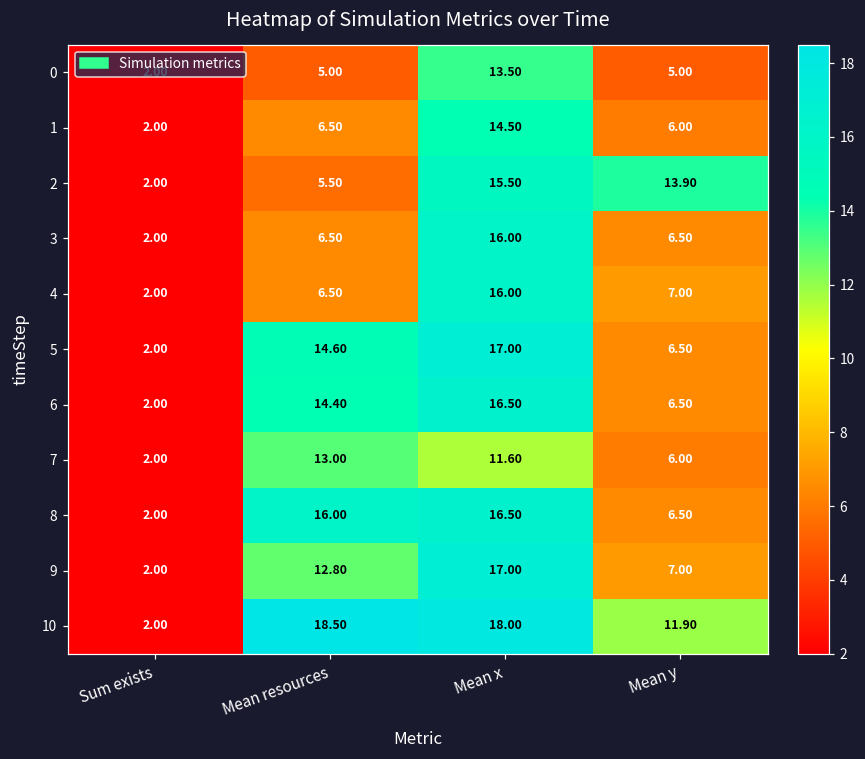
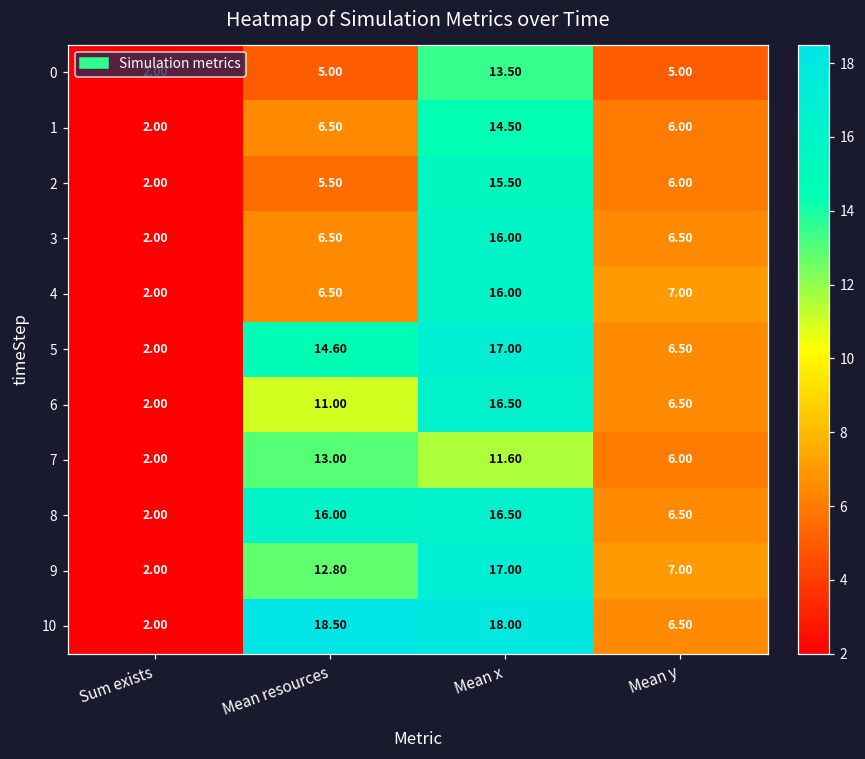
  {
    "0": {
      "Mean resources": 5.00,
      "Mean x": 13.50,
      "Mean y": 5.00
    },
    "1": {
      "Sum exists": 2.00,
      "Mean resources": 6.50,
      "Mean x": 14.50,
      "Mean y": 6.00
    },
    "2": {
      "Sum exists": 2.00,
      "Mean resources": 5.50,
      "Mean x": 15.50,
-     "Mean y": 13.90
+     "Mean y": 6.00
    },
    "3": {
      "Sum exists": 2.00,
      "Mean resources": 6.50,
      "Mean x": 16.00,
      "Mean y": 6.50
    },
    "4": {
      "Sum exists": 2.00,
      "Mean resources": 6.50,
      "Mean x": 16.00,
      "Mean y": 7.00
    },
    "5": {
      "Sum exists": 2.00,
      "Mean resources": 14.60,
      "Mean x": 17.00,
      "Mean y": 6.50
    },
    "6": {
      "Sum exists": 2.00,
-     "Mean resources": 14.40,
+     "Mean resources": 11.00,
      "Mean x": 16.50,
      "Mean y": 6.50
    },
    "7": {
      "Sum exists": 2.00,
      "Mean resources": 13.00,
      "Mean x": 11.60,
      "Mean y": 6.00
    },
    "8": {
      "Sum exists": 2.00,
      "Mean resources": 16.00,
      "Mean x": 16.50,
      "Mean y": 6.50
    },
    "9": {
      "Sum exists": 2.00,
      "Mean resources": 12.80,
      "Mean x": 17.00,
      "Mean y": 7.00
    },
    "10": {
      "Sum exists": 2.00,
      "Mean resources": 18.50,
      "Mean x": 18.00,
-     "Mean y": 11.90
+     "Mean y": 6.50
    }
  }
